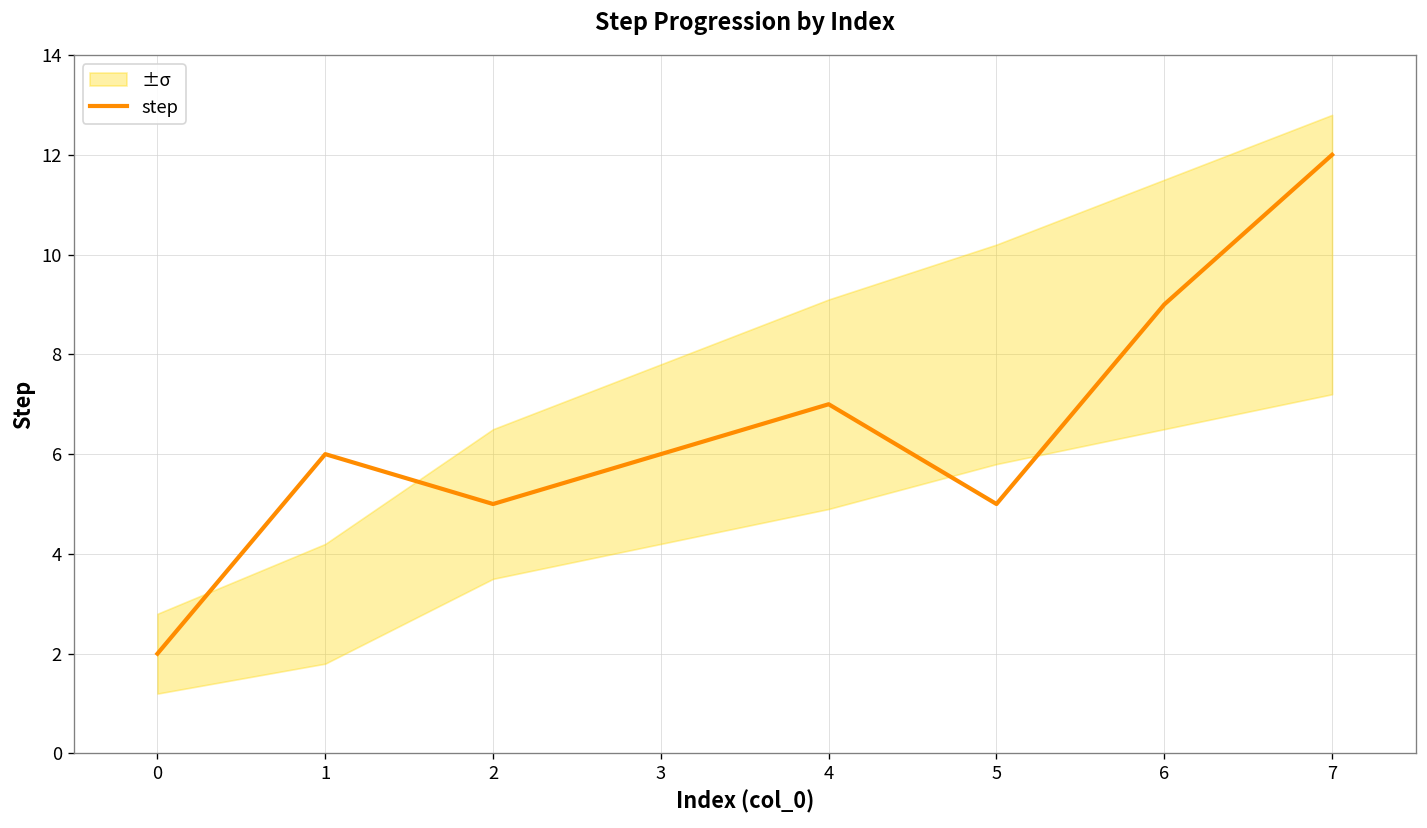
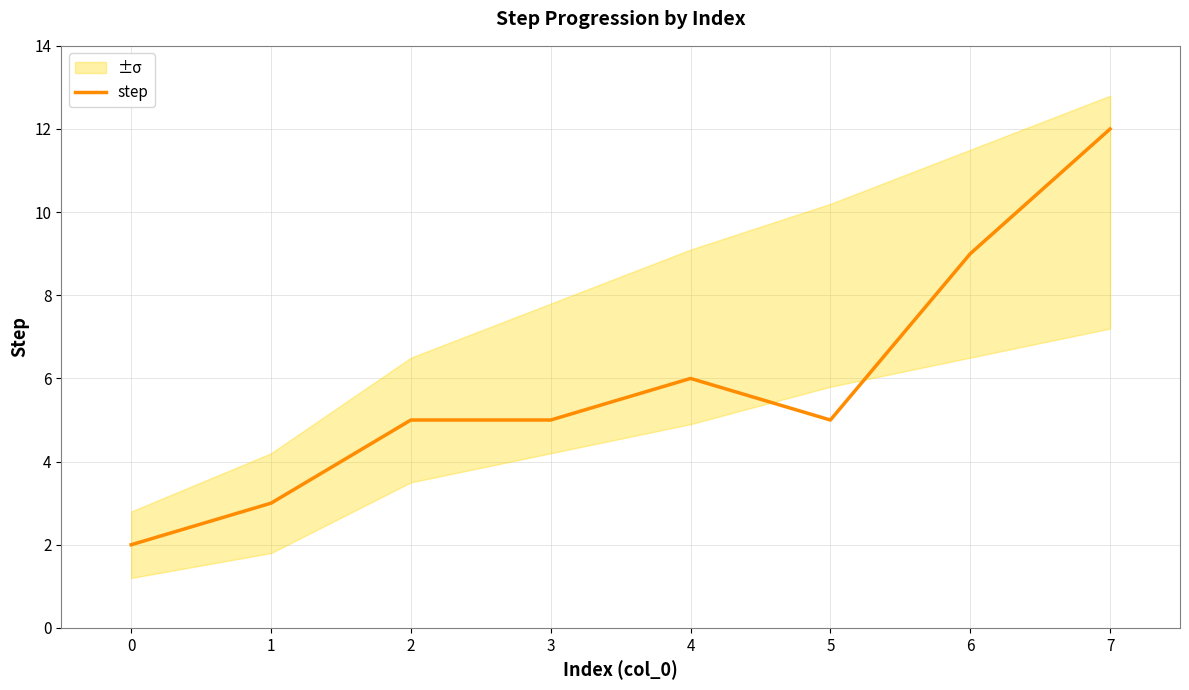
  {
    "step": {
      "0": 2,
-     "1": 6,
+     "1": 3,
      "2": 5,
-     "3": 6,
-     "4": 7,
+     "3": 5,
+     "4": 6,
      "5": 5,
      "6": 9,
      "7": 12
    }
  }
